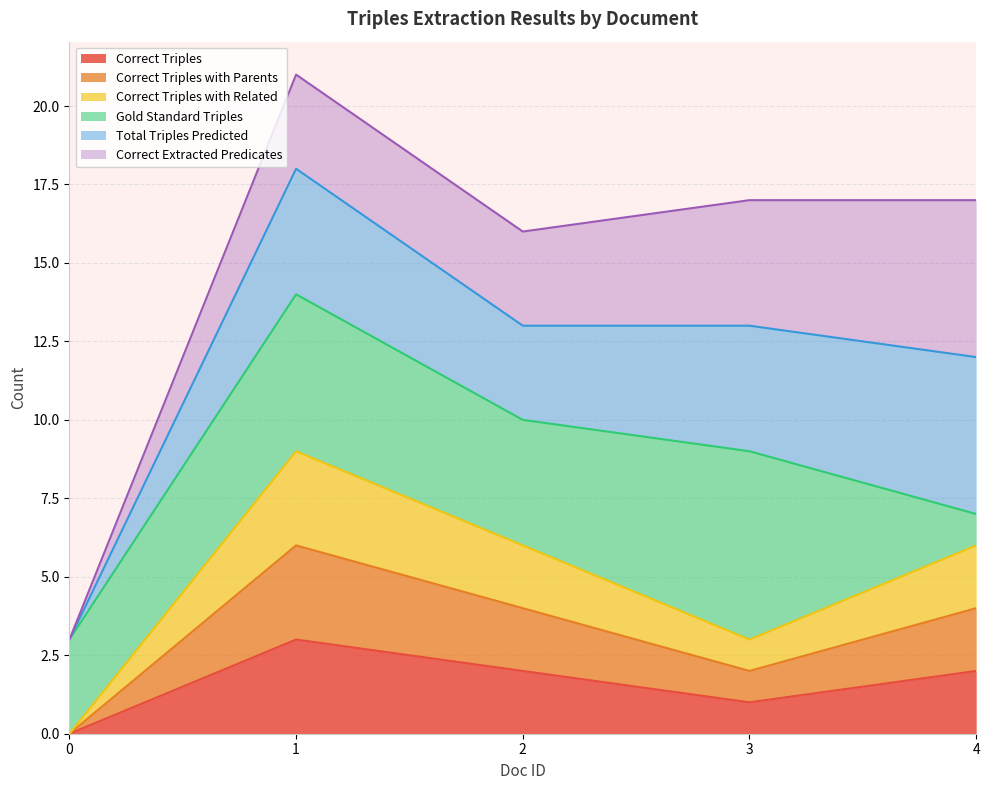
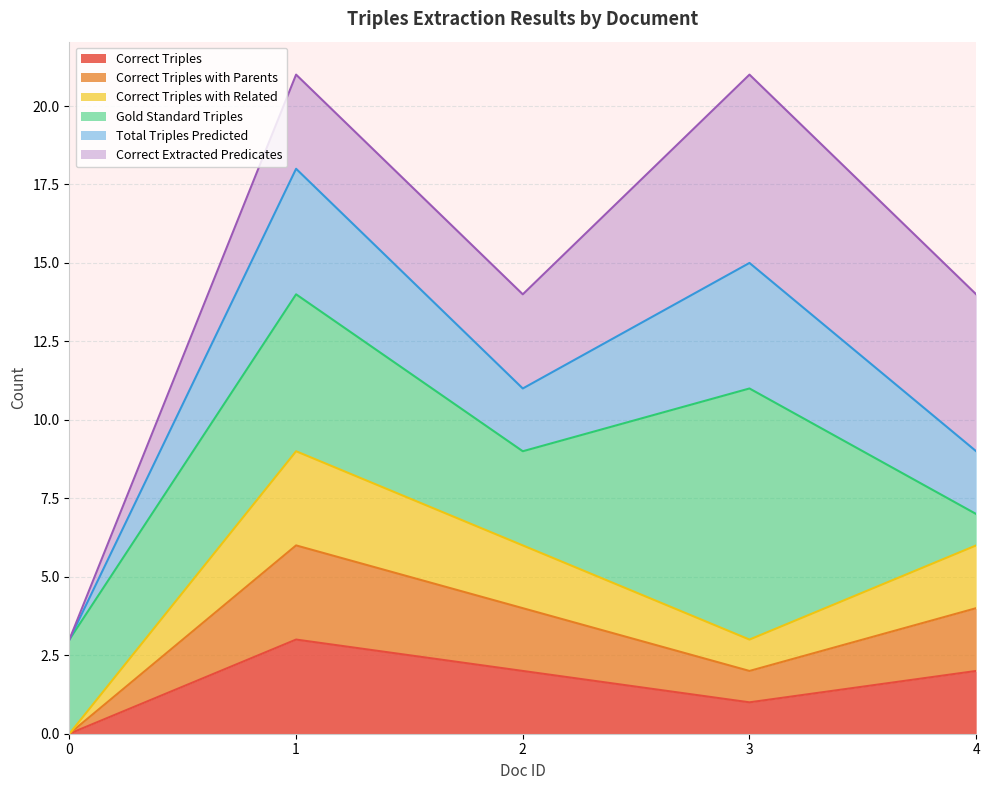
  {
    "Correct Triples with Related": {
      "1": 3,
      "2": 2,
      "3": 1,
      "4": 2
    },
    "Gold Standard Triples": {
      "1": 5,
-     "2": 4,
-     "3": 6,
+     "2": 3,
+     "3": 8,
      "4": 1
    },
    "Total Triples Predicted": {
      "1": 4,
-     "2": 3,
+     "2": 2,
      "3": 4,
-     "4": 5
+     "4": 2
    },
    "Correct Extracted Predicates": {
      "1": 3,
      "2": 3,
-     "3": 4,
+     "3": 6,
      "4": 5
    }
  }
